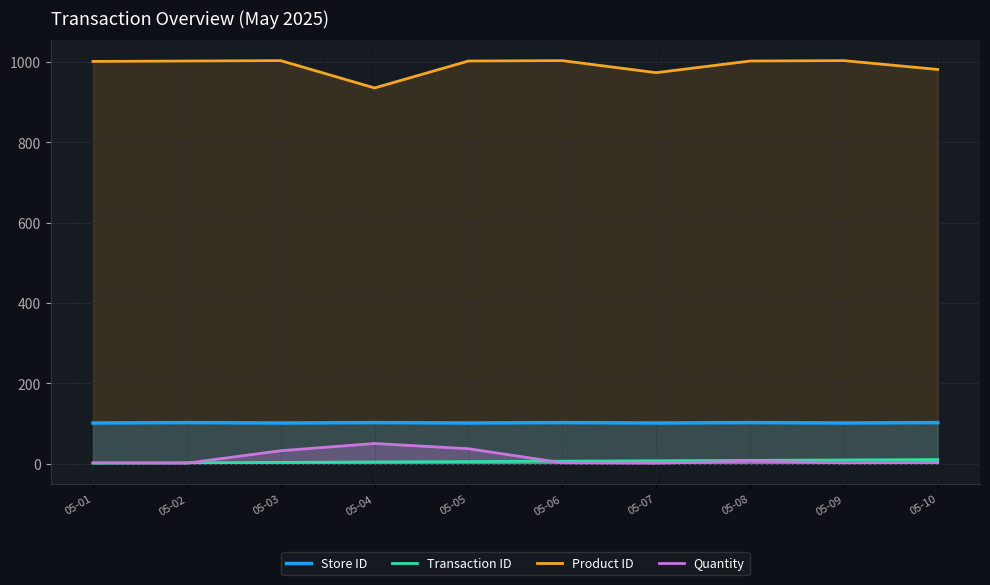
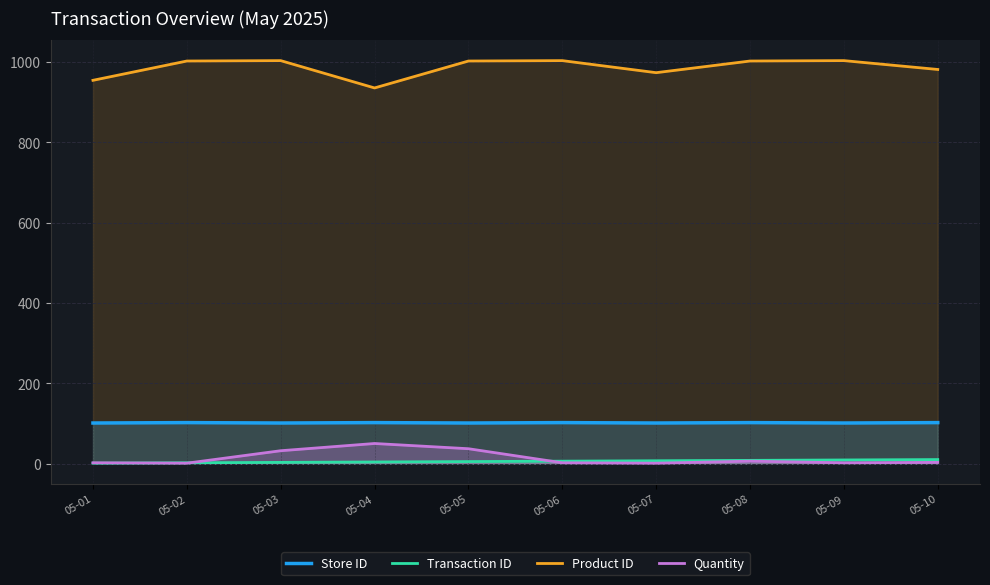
  {
    "Product ID": {
-     "05-01": 1000,
+     "05-01": 950,
      "05-02": 1000,
      "05-03": 1000,
      "05-04": 940,
      "05-05": 1000,
      "05-06": 1000,
      "05-07": 970,
      "05-08": 1000,
      "05-09": 1000,
      "05-10": 980
    },
    "Quantity": {
      "05-03": 30,
      "05-04": 50,
      "05-05": 40,
      "05-09": 0,
      "05-10": 0
    }
  }
